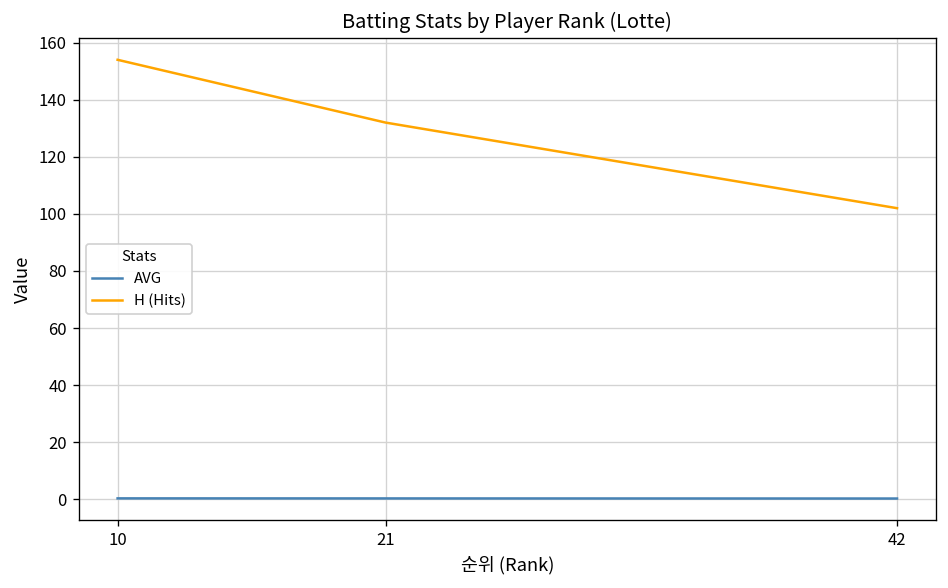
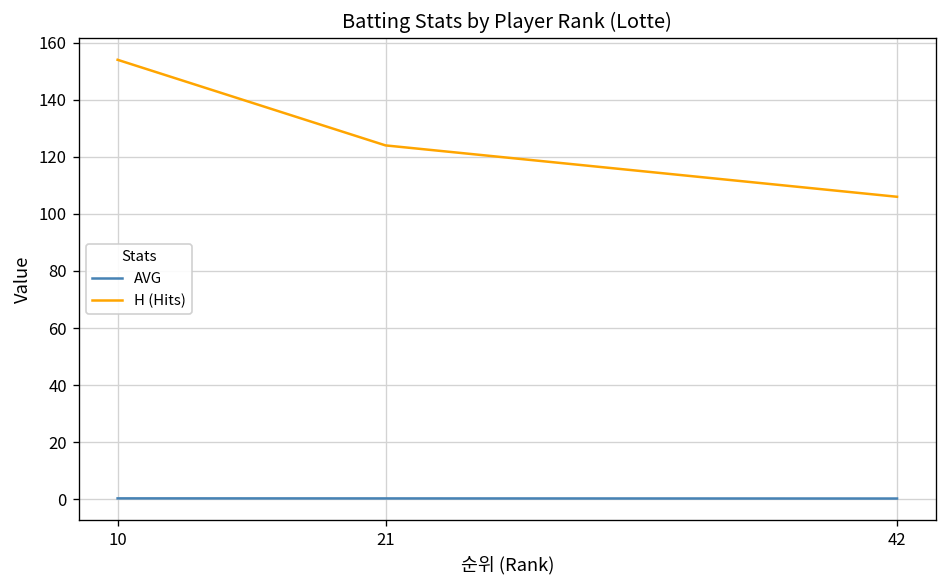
  {
    "AVG": {
      "10": 0,
      "21": 0,
      "42": 0
    },
    "H (Hits)": {
      "10": 154,
-     "21": 132,
-     "42": 102
+     "21": 124,
+     "42": 106
    }
  }
